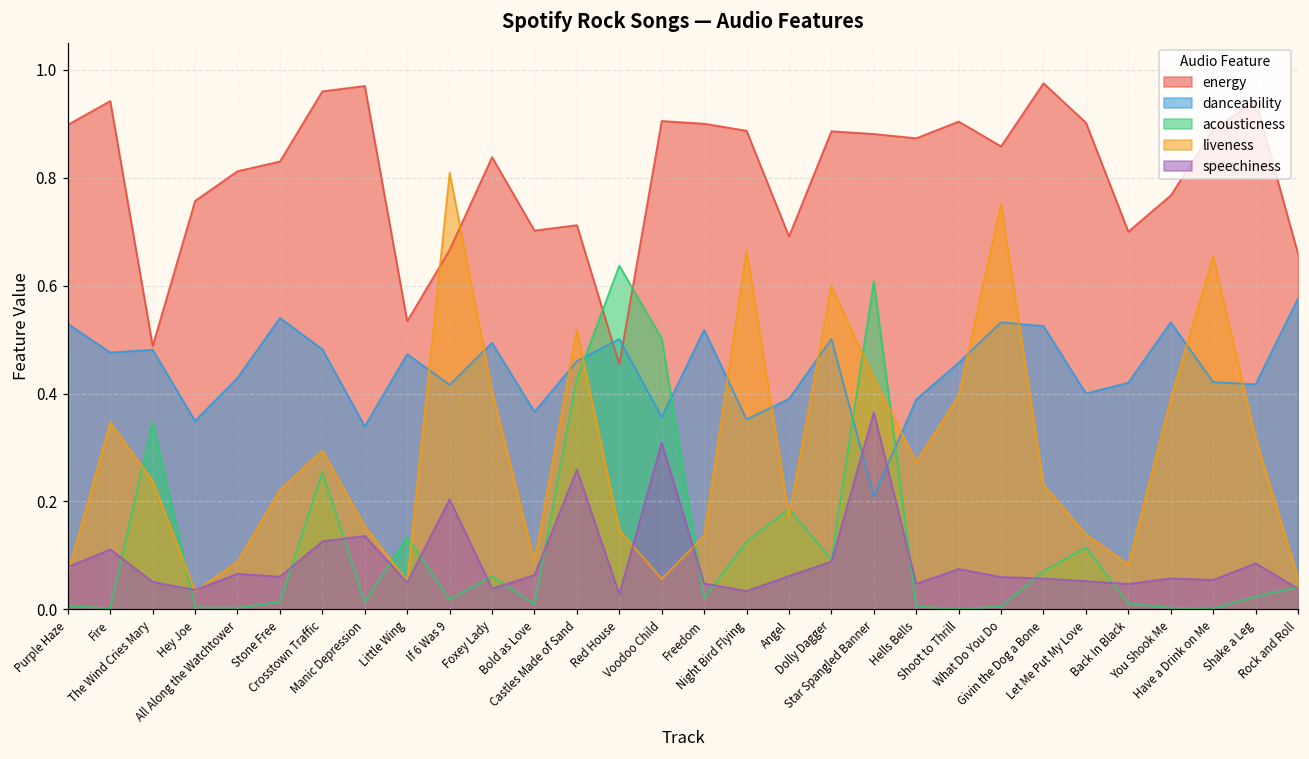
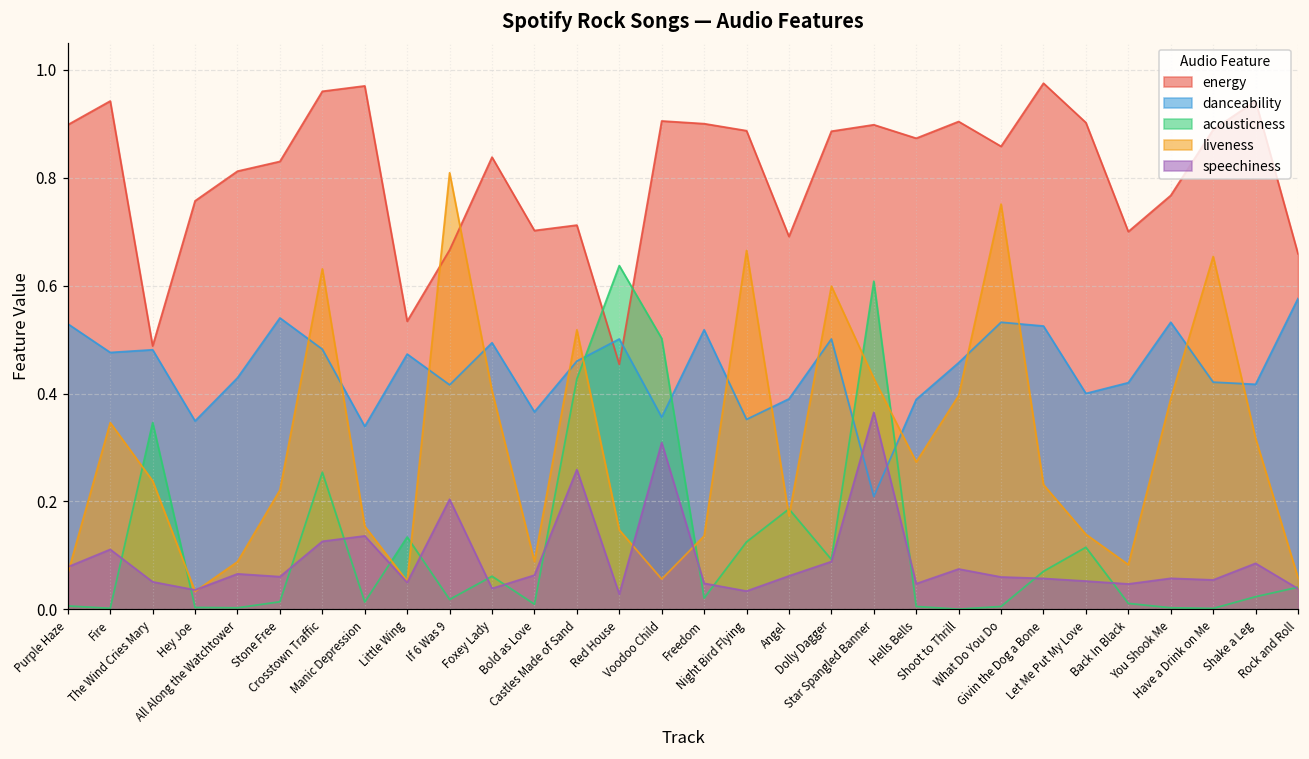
  {
    "energy": {
      "Purple Haze": 0.90,
      "Fire": 0.94,
      "The Wind Cries Mary": 0.49,
      "Hey Joe": 0.76,
      "All Along the Watchtower": 0.81,
      "Stone Free": 0.83,
      "Crosstown Traffic": 0.96,
      "Manic Depression": 0.97,
      "Little Wing": 0.53,
      "If 6 Was 9": 0.67,
      "Foxey Lady": 0.84,
      "Bold as Love": 0.70,
      "Castles Made of Sand": 0.71,
      "Red House": 0.45,
      "Voodoo Child": 0.91,
      "Freedom": 0.90,
      "Night Bird Flying": 0.89,
      "Angel": 0.69,
      "Dolly Dagger": 0.89,
-     "Star Spangled Banner": 0.88,
+     "Star Spangled Banner": 0.90,
      "Hells Bells": 0.87,
      "Shoot to Thrill": 0.90,
      "What Do You Do": 0.86,
      "Givin the Dog a Bone": 0.98,
      "Let Me Put My Love": 0.90,
      "Back In Black": 0.70,
      "You Shook Me": 0.77,
      "Rock and Roll": 0.66
    },
    "danceability": {
      "Purple Haze": 0.53,
      "Fire": 0.48,
      "The Wind Cries Mary": 0.48,
      "Hey Joe": 0.35,
      "All Along the Watchtower": 0.43,
      "Stone Free": 0.54,
      "Crosstown Traffic": 0.48,
      "Manic Depression": 0.34,
      "Little Wing": 0.47,
      "If 6 Was 9": 0.42,
      "Foxey Lady": 0.49,
      "Bold as Love": 0.37,
      "Castles Made of Sand": 0.46,
      "Red House": 0.50,
      "Voodoo Child": 0.36,
      "Freedom": 0.52,
      "Night Bird Flying": 0.35,
      "Angel": 0.39,
      "Dolly Dagger": 0.50,
      "Star Spangled Banner": 0.21,
      "Hells Bells": 0.39,
      "Shoot to Thrill": 0.46,
      "What Do You Do": 0.53,
      "Givin the Dog a Bone": 0.53,
      "Let Me Put My Love": 0.40,
      "Back In Black": 0.42,
      "You Shook Me": 0.53,
      "Have a Drink on Me": 0.42,
      "Shake a Leg": 0.42,
      "Rock and Roll": 0.58
    },
    "acousticness": {
      "Purple Haze": 0.01,
      "Fire": 0.00,
      "The Wind Cries Mary": 0.35,
      "Hey Joe": 0.00,
      "All Along the Watchtower": 0.00,
      "Stone Free": 0.01,
      "Crosstown Traffic": 0.25,
      "Manic Depression": 0.01,
      "Little Wing": 0.13,
      "If 6 Was 9": 0.02,
      "Foxey Lady": 0.06,
      "Bold as Love": 0.01,
      "Castles Made of Sand": 0.43,
      "Red House": 0.64,
      "Voodoo Child": 0.50,
      "Freedom": 0.02,
      "Night Bird Flying": 0.13,
      "Angel": 0.19,
      "Star Spangled Banner": 0.61,
      "Hells Bells": 0.01,
      "Shoot to Thrill": 0.00,
      "What Do You Do": 0.01,
      "Givin the Dog a Bone": 0.07,
      "Let Me Put My Love": 0.12,
      "Back In Black": 0.01,
      "You Shook Me": 0.00,
      "Have a Drink on Me": 0.00,
      "Shake a Leg": 0.02
    },
    "liveness": {
      "Purple Haze": 0.07,
      "Fire": 0.35,
      "The Wind Cries Mary": 0.24,
      "All Along the Watchtower": 0.09,
      "Stone Free": 0.22,
-     "Crosstown Traffic": 0.29,
+     "Crosstown Traffic": 0.63,
      "Manic Depression": 0.15,
      "If 6 Was 9": 0.81,
      "Foxey Lady": 0.41,
      "Bold as Love": 0.09,
      "Castles Made of Sand": 0.52,
      "Red House": 0.15,
      "Voodoo Child": 0.06,
      "Freedom": 0.14,
      "Night Bird Flying": 0.67,
      "Angel": 0.17,
      "Dolly Dagger": 0.60,
      "Star Spangled Banner": 0.43,
      "Hells Bells": 0.27,
      "Shoot to Thrill": 0.40,
      "What Do You Do": 0.75,
      "Givin the Dog a Bone": 0.23,
      "Let Me Put My Love": 0.14,
      "Back In Black": 0.08,
      "You Shook Me": 0.39,
      "Have a Drink on Me": 0.65,
      "Shake a Leg": 0.32,
      "Rock and Roll": 0.06
    },
    "speechiness": {
      "Purple Haze": 0.08,
      "Fire": 0.11,
      "The Wind Cries Mary": 0.05,
      "All Along the Watchtower": 0.07,
      "Stone Free": 0.06,
      "Crosstown Traffic": 0.13,
      "Manic Depression": 0.14,
      "If 6 Was 9": 0.20,
      "Foxey Lady": 0.04,
      "Bold as Love": 0.06,
      "Castles Made of Sand": 0.26,
      "Red House": 0.03,
      "Voodoo Child": 0.31,
      "Freedom": 0.05,
      "Night Bird Flying": 0.03,
      "Angel": 0.06,
      "Star Spangled Banner": 0.37,
      "Hells Bells": 0.05,
      "Shoot to Thrill": 0.07,
      "What Do You Do": 0.06,
      "Givin the Dog a Bone": 0.06,
      "Let Me Put My Love": 0.05,
      "Back In Black": 0.05,
      "You Shook Me": 0.06,
      "Have a Drink on Me": 0.05,
      "Shake a Leg": 0.09
    }
  }
